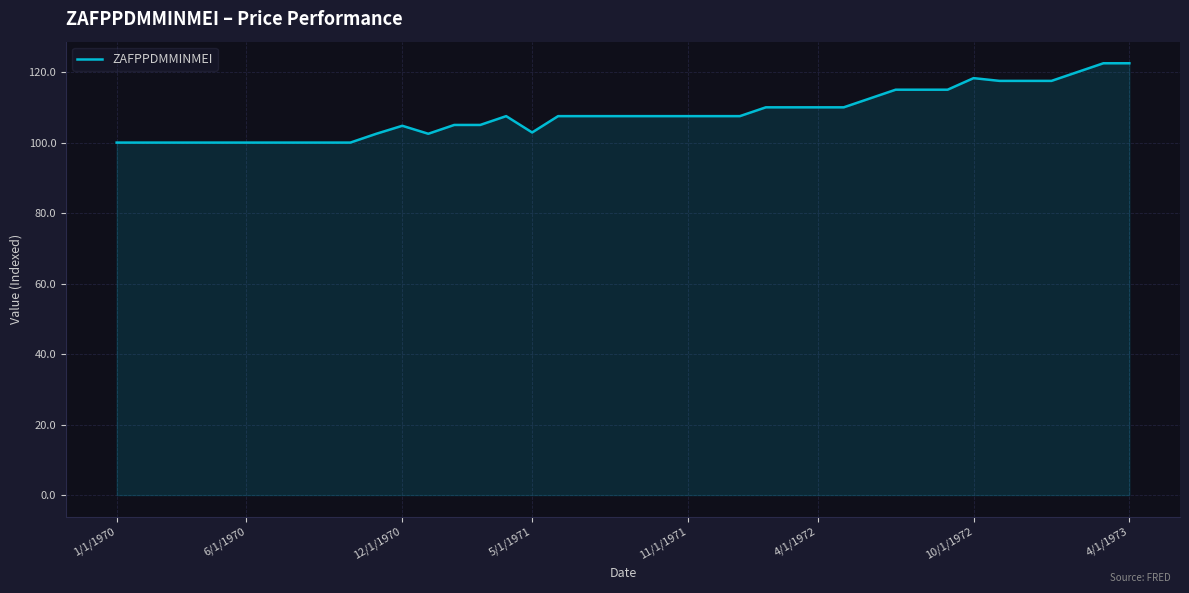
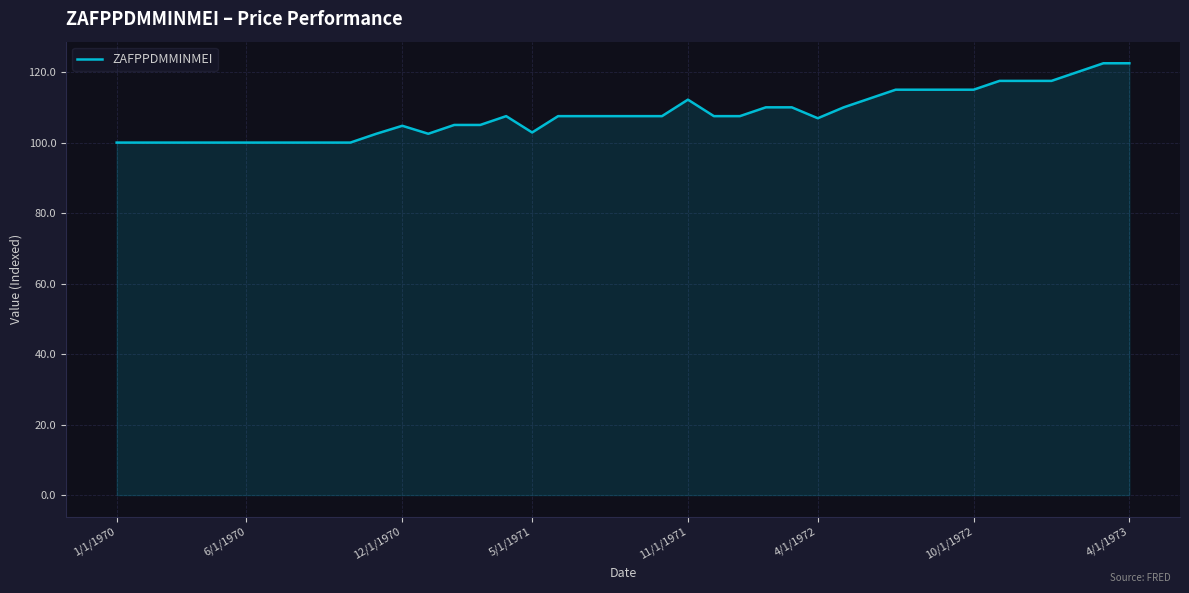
  {
    "1/1/1970": 100,
    "6/1/1970": 100,
    "12/1/1970": 105,
    "5/1/1971": 103,
-   "11/1/1971": 108,
-   "4/1/1972": 110,
-   "10/1/1972": 118,
+   "11/1/1971": 112,
+   "4/1/1972": 107,
+   "10/1/1972": 115,
    "4/1/1973": 123
  }
